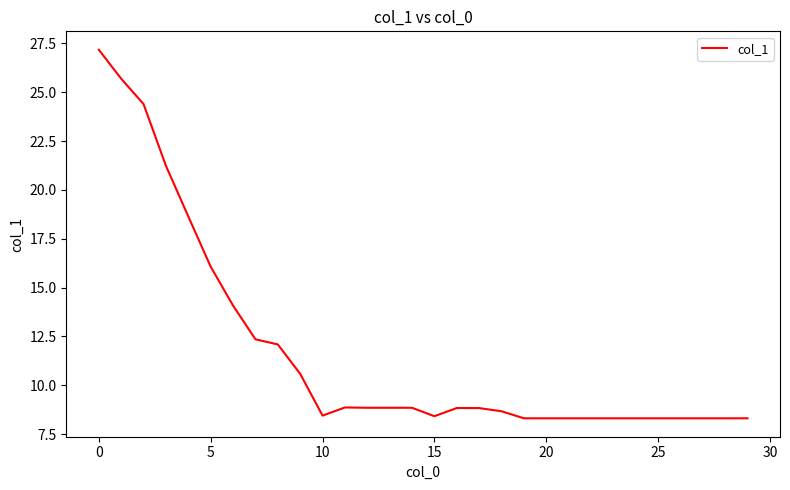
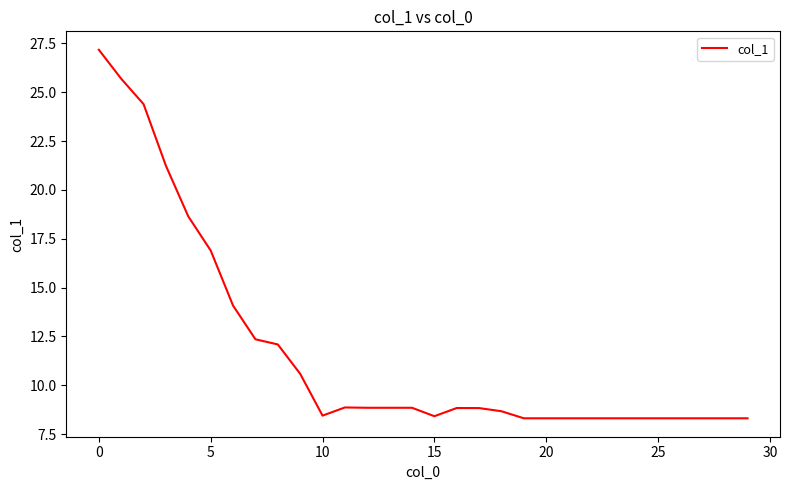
  {
    "0": 27.2,
-   "5": 16.1,
+   "5": 16.9,
    "10": 8.4,
    "15": 8.4,
    "20": 8.3,
    "25": 8.3
  }
